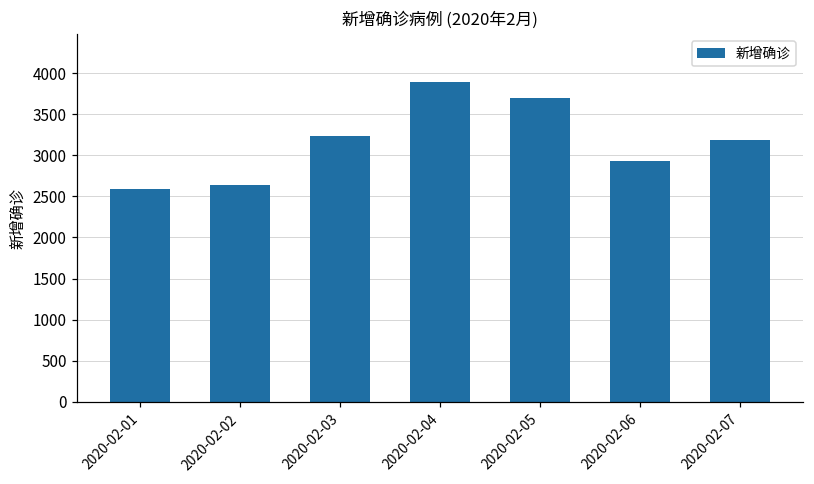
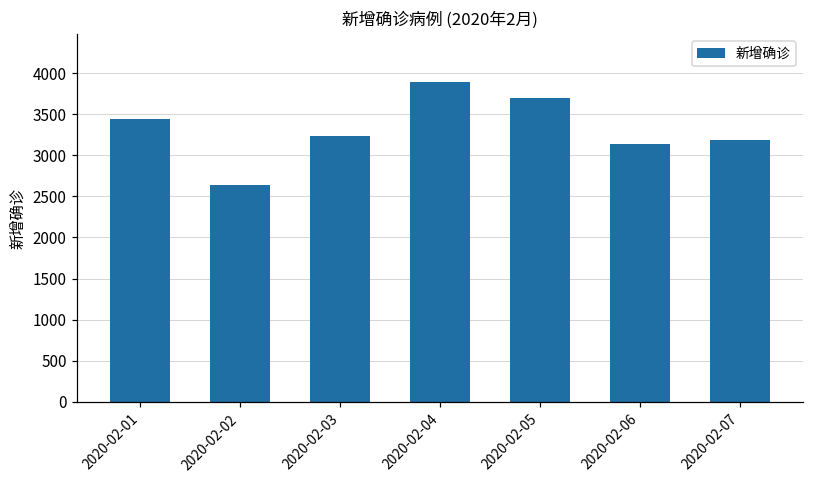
  {
-   "2020-02-01": 2600,
+   "2020-02-01": 3400,
    "2020-02-02": 2600,
    "2020-02-03": 3200,
    "2020-02-04": 3900,
    "2020-02-05": 3700,
-   "2020-02-06": 2900,
+   "2020-02-06": 3100,
    "2020-02-07": 3200
  }
